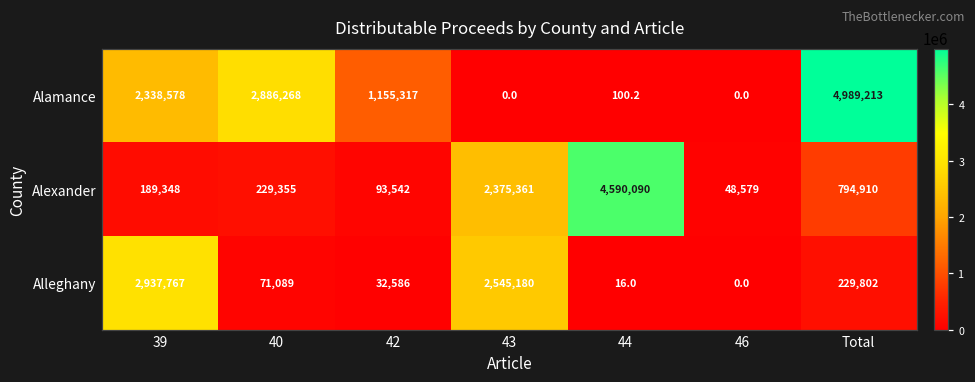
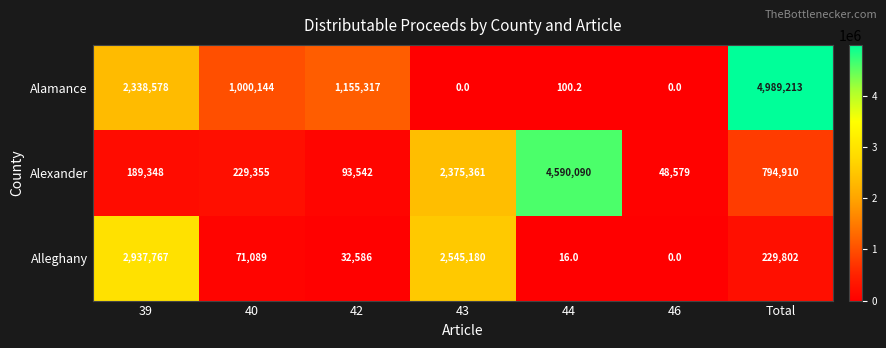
  {
    "Alamance": {
      "39": "2,338,578",
-     "40": "2,886,268",
+     "40": "1,000,144",
      "42": "1,155,317",
      "43": "0.0",
      "44": "100.2",
      "46": "0.0",
      "Total": "4,989,213"
    },
    "Alexander": {
      "39": "189,348",
      "40": "229,355",
      "42": "93,542",
      "43": "2,375,361",
      "44": "4,590,090",
      "46": "48,579",
      "Total": "794,910"
    },
    "Alleghany": {
      "39": "2,937,767",
      "40": "71,089",
      "42": "32,586",
      "43": "2,545,180",
      "44": "16.0",
      "46": "0.0",
      "Total": "229,802"
    }
  }
